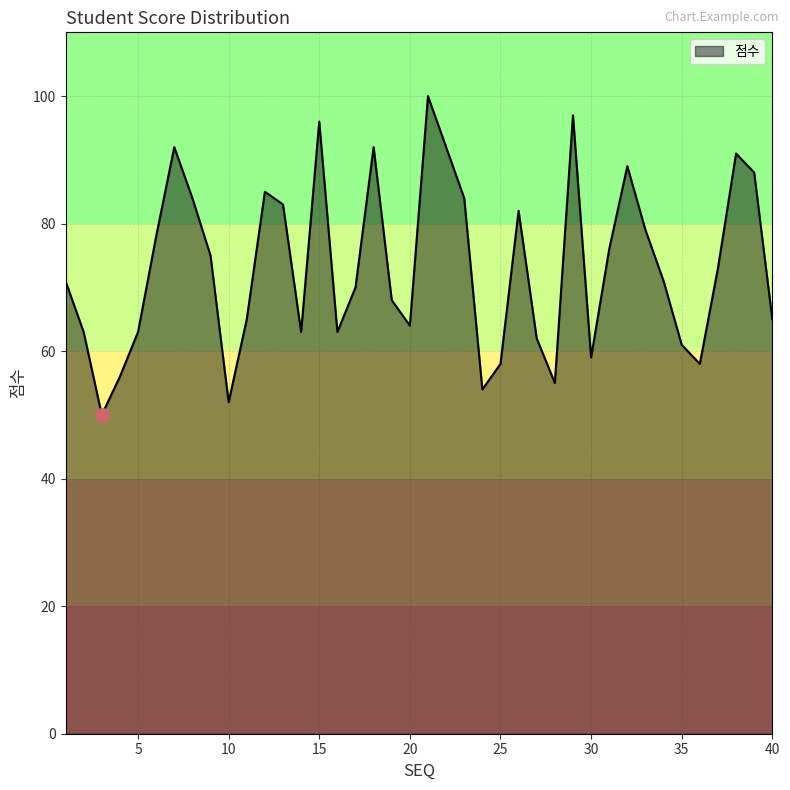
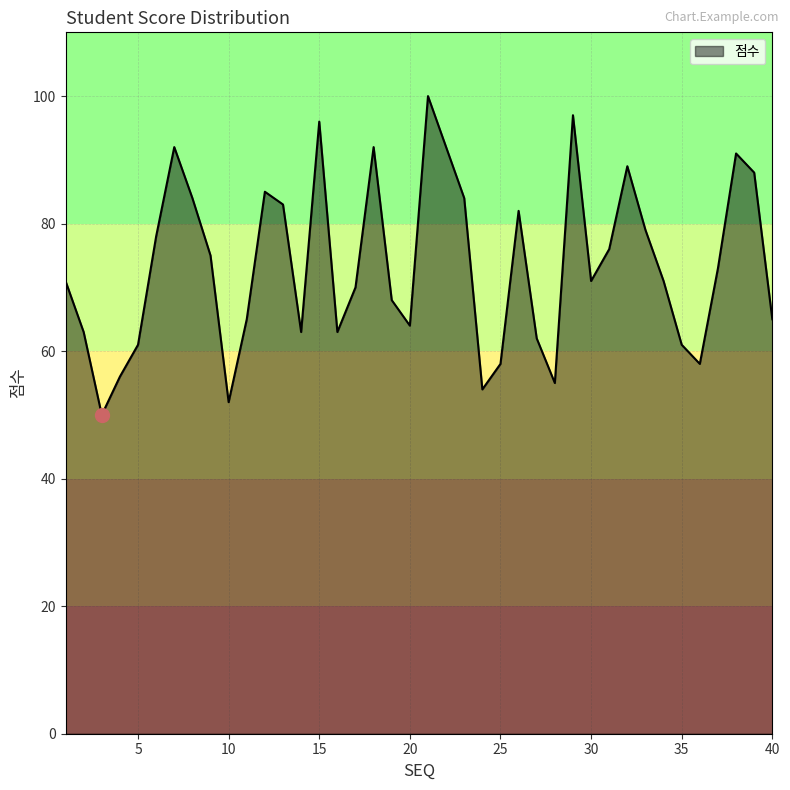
  {
    "점수": {
-     "5": 63,
+     "5": 61,
      "10": 52,
      "15": 96,
      "20": 64,
      "25": 58,
-     "30": 59,
+     "30": 71,
      "35": 61,
      "40": 65
    }
  }
